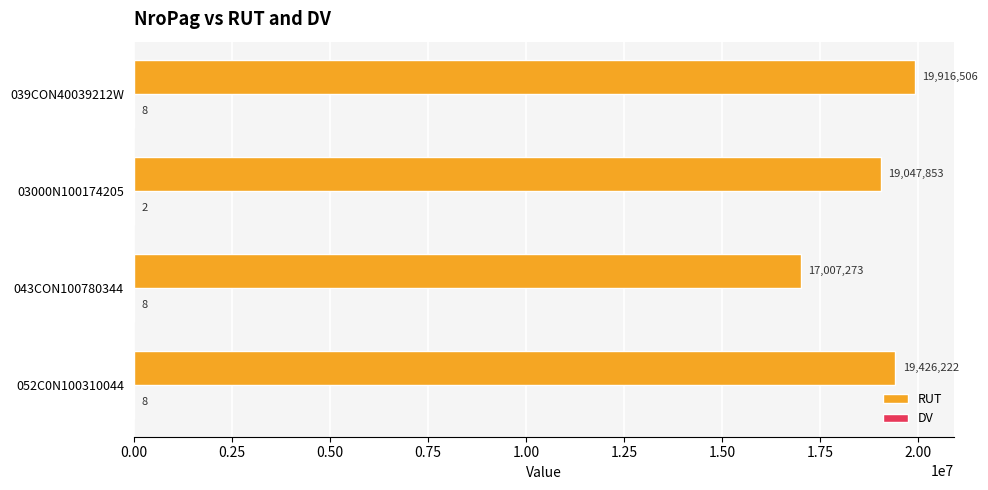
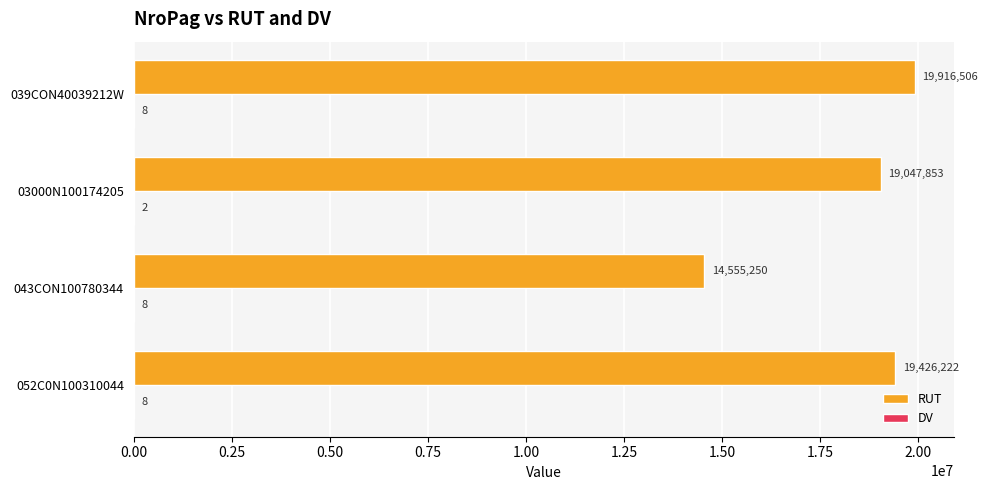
  {
    "RUT": {
      "039CON40039212W": "19,916,506",
      "03000N100174205": "19,047,853",
-     "043CON100780344": "17,007,273",
+     "043CON100780344": "14,555,250",
      "052C0N100310044": "19,426,222"
    },
    "DV": {
      "039CON40039212W": "8",
      "03000N100174205": "2",
      "043CON100780344": "8",
      "052C0N100310044": "8"
    }
  }
